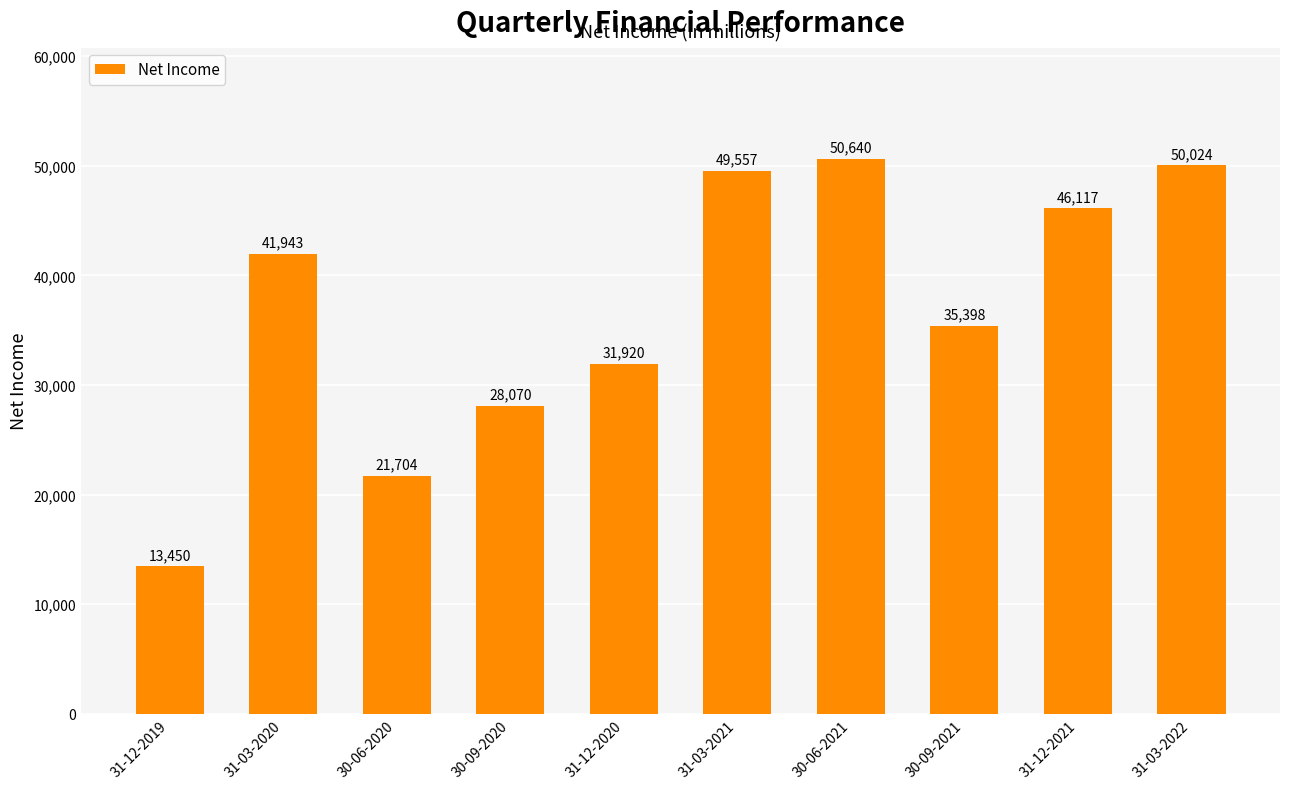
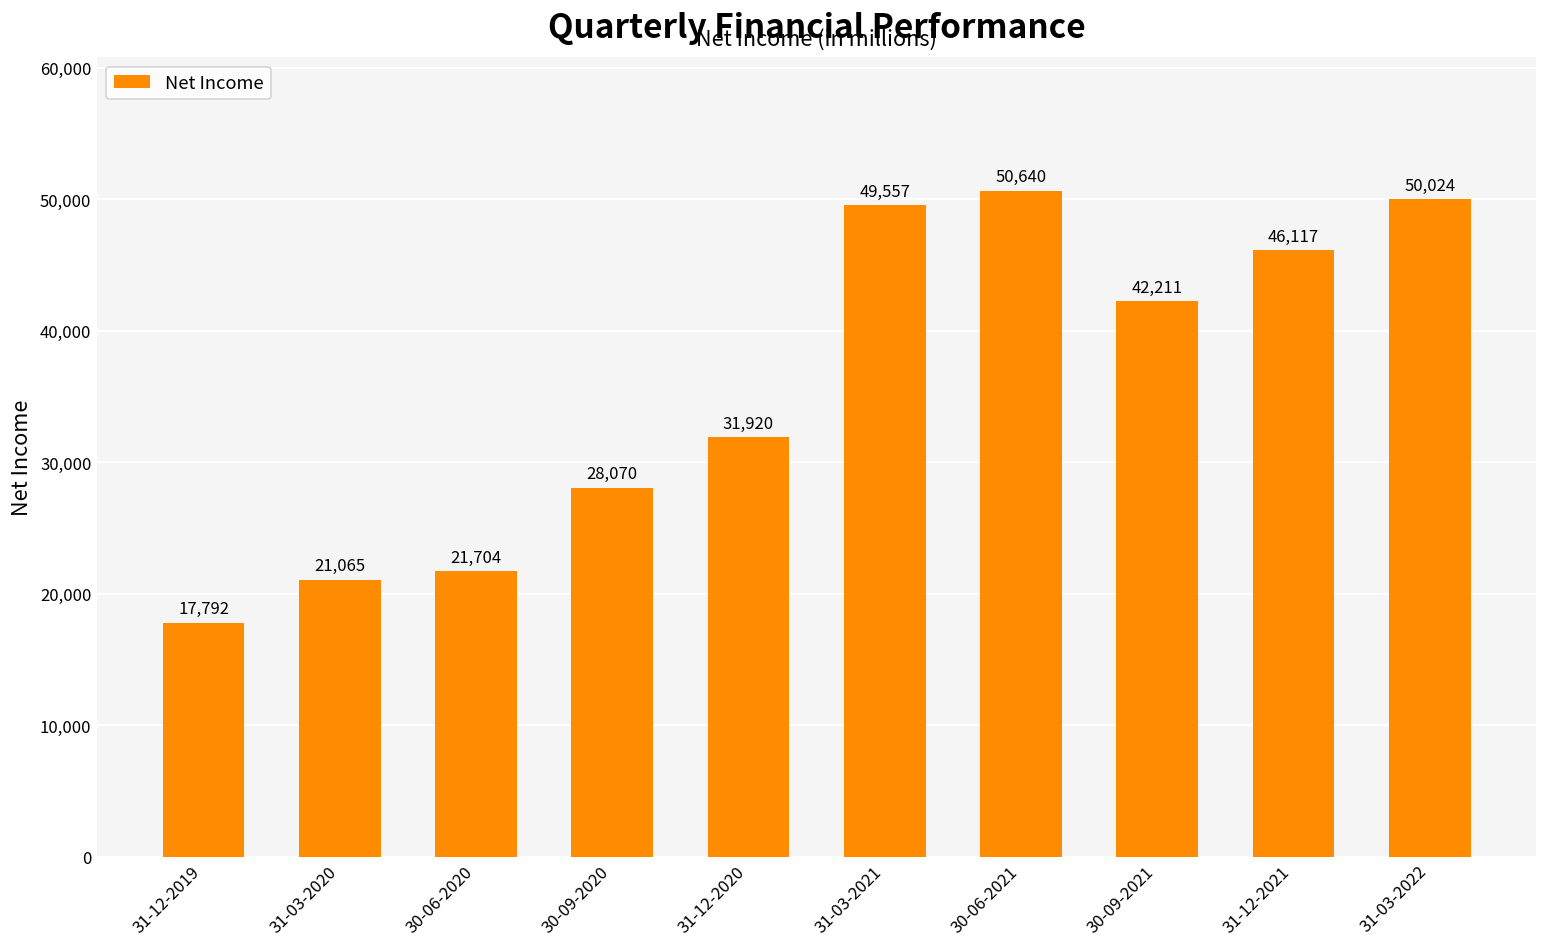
  {
-   "31-12-2019": "13,450",
-   "31-03-2020": "41,943",
+   "31-12-2019": "17,792",
+   "31-03-2020": "21,065",
    "30-06-2020": "21,704",
    "30-09-2020": "28,070",
    "31-12-2020": "31,920",
    "31-03-2021": "49,557",
    "30-06-2021": "50,640",
-   "30-09-2021": "35,398",
+   "30-09-2021": "42,211",
    "31-12-2021": "46,117",
    "31-03-2022": "50,024"
  }
